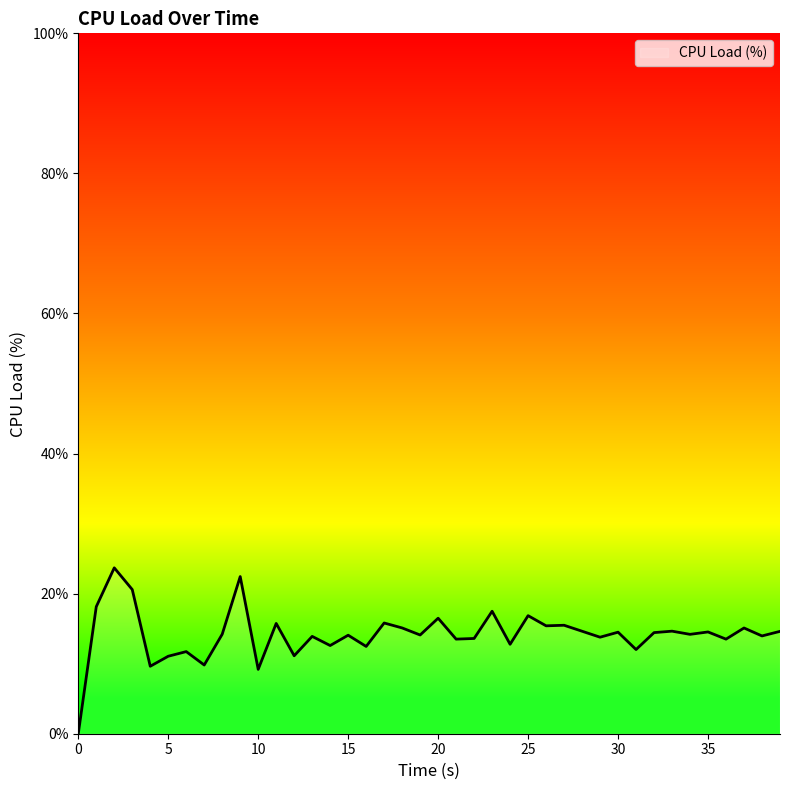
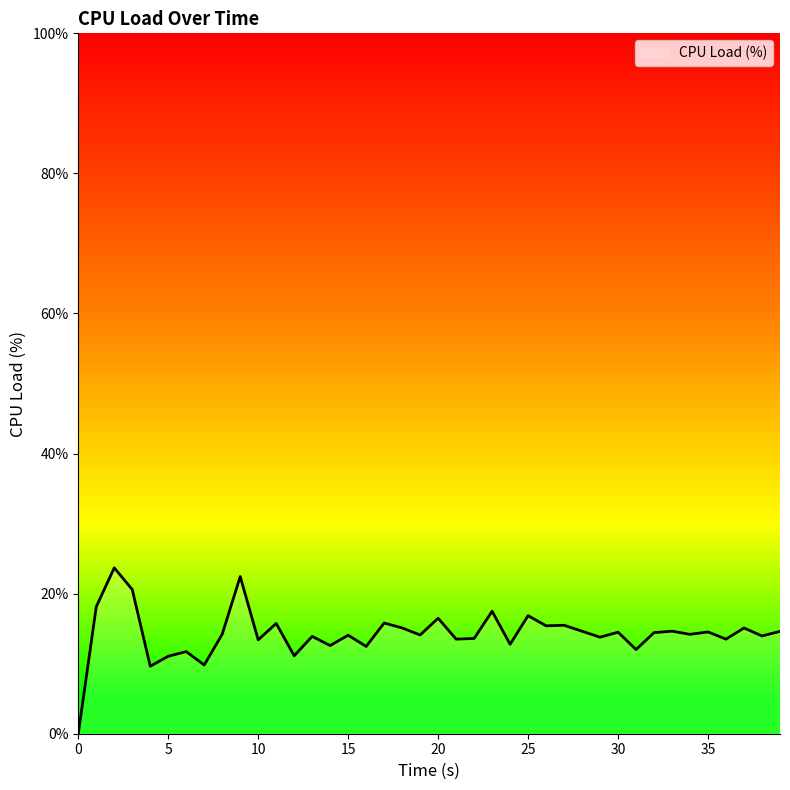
  {
    "0": "0%",
    "5": "11%",
-   "10": "9%",
+   "10": "13%",
    "15": "14%",
    "20": "16%",
    "25": "17%",
    "30": "14%",
    "35": "15%"
  }
